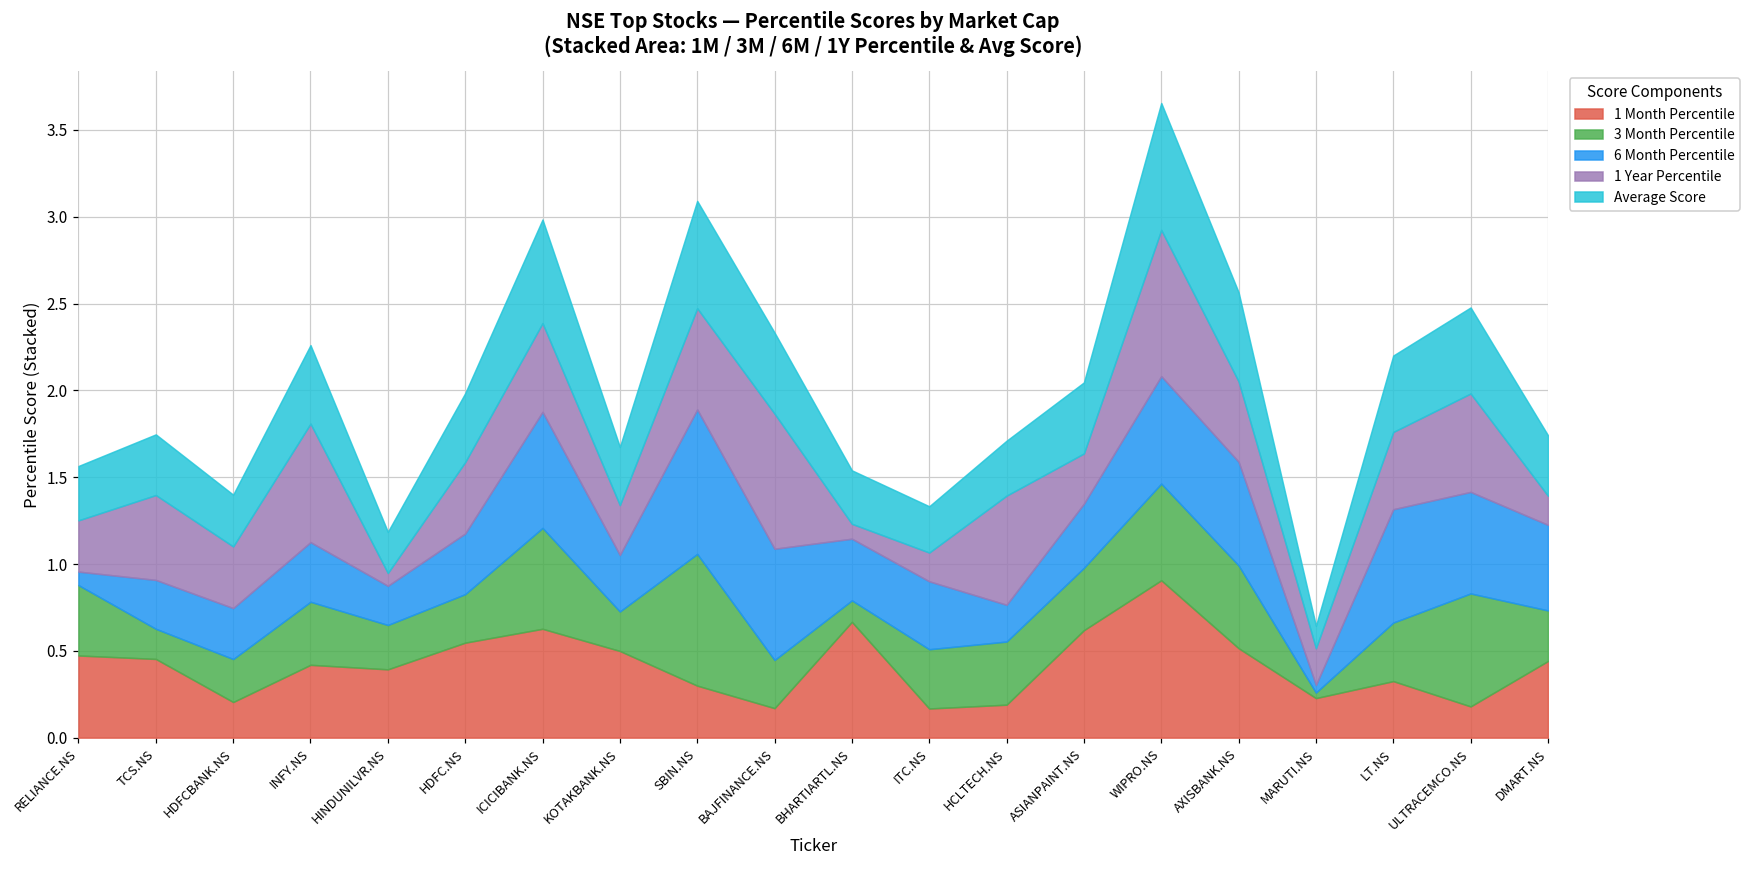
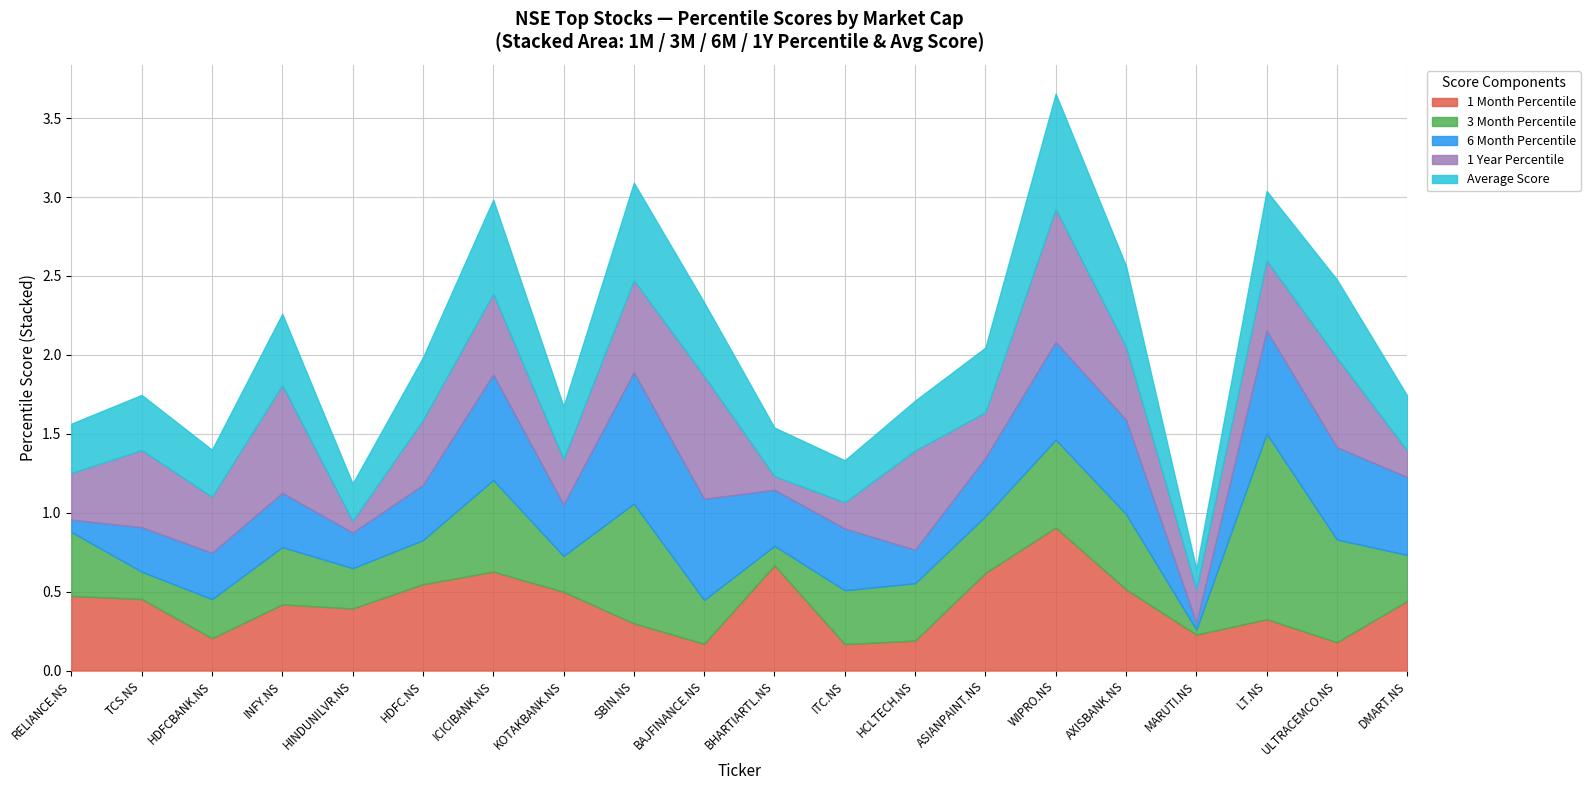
  {
    "1 Month Percentile": {
      "RELIANCE.NS": 0.47,
      "TCS.NS": 0.45,
      "HDFCBANK.NS": 0.21,
      "INFY.NS": 0.42,
      "HINDUNILVR.NS": 0.39,
      "HDFC.NS": 0.55,
      "ICICIBANK.NS": 0.63,
      "KOTAKBANK.NS": 0.50,
      "SBIN.NS": 0.30,
      "BAJFINANCE.NS": 0.17,
      "BHARTIARTL.NS": 0.67,
      "ITC.NS": 0.17,
      "HCLTECH.NS": 0.19,
      "ASIANPAINT.NS": 0.62,
      "WIPRO.NS": 0.91,
      "AXISBANK.NS": 0.51,
      "MARUTI.NS": 0.23,
      "LT.NS": 0.33,
      "ULTRACEMCO.NS": 0.18,
      "DMART.NS": 0.44
    },
    "3 Month Percentile": {
      "RELIANCE.NS": 0.41,
      "TCS.NS": 0.17,
      "HDFCBANK.NS": 0.25,
      "INFY.NS": 0.36,
      "HINDUNILVR.NS": 0.26,
      "HDFC.NS": 0.28,
      "ICICIBANK.NS": 0.58,
      "KOTAKBANK.NS": 0.23,
      "SBIN.NS": 0.76,
      "BAJFINANCE.NS": 0.28,
      "BHARTIARTL.NS": 0.12,
      "ITC.NS": 0.34,
      "HCLTECH.NS": 0.36,
      "ASIANPAINT.NS": 0.36,
      "WIPRO.NS": 0.56,
      "AXISBANK.NS": 0.48,
      "MARUTI.NS": 0.03,
-     "LT.NS": 0.34,
+     "LT.NS": 1.18,
      "ULTRACEMCO.NS": 0.65,
      "DMART.NS": 0.29
    },
    "1 Year Percentile": {
      "RELIANCE.NS": 0.30,
      "TCS.NS": 0.49,
      "HDFCBANK.NS": 0.36,
      "INFY.NS": 0.68,
      "HINDUNILVR.NS": 0.07,
      "HDFC.NS": 0.41,
      "ICICIBANK.NS": 0.51,
      "KOTAKBANK.NS": 0.29,
      "SBIN.NS": 0.58,
      "BAJFINANCE.NS": 0.78,
      "BHARTIARTL.NS": 0.09,
      "ITC.NS": 0.17,
      "HCLTECH.NS": 0.63,
      "ASIANPAINT.NS": 0.29,
      "WIPRO.NS": 0.84,
      "AXISBANK.NS": 0.46,
      "MARUTI.NS": 0.21,
      "LT.NS": 0.45,
      "ULTRACEMCO.NS": 0.57,
      "DMART.NS": 0.17
    }
  }
